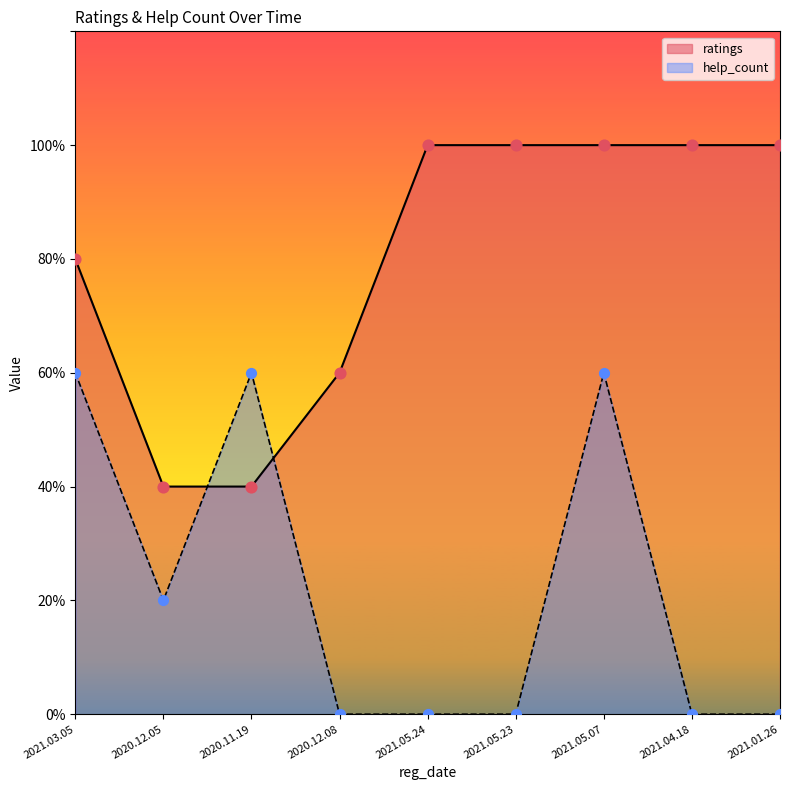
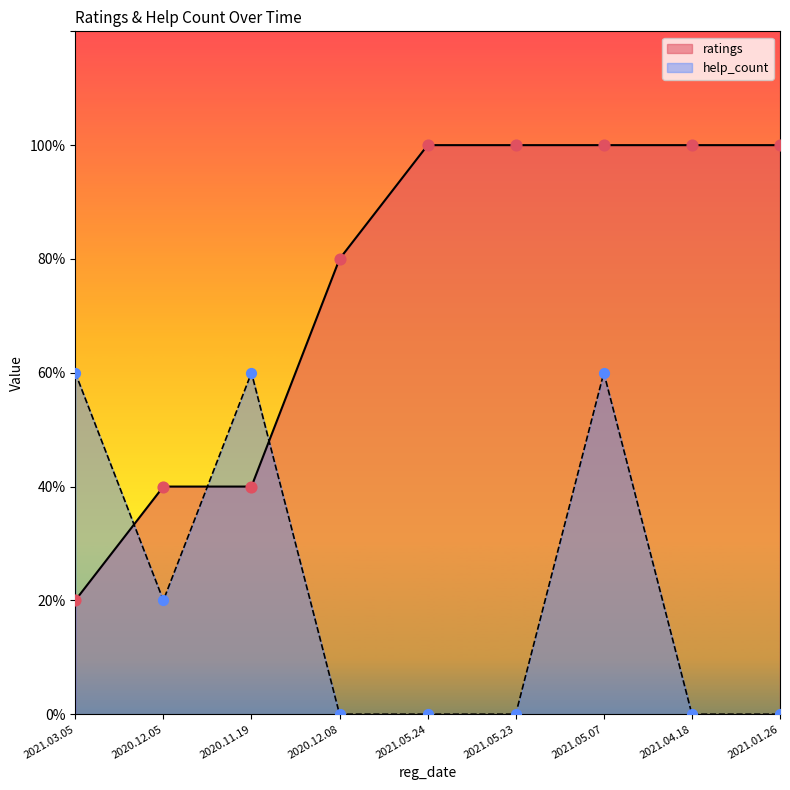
  {
    "ratings": {
-     "2021.03.05": "80%",
+     "2021.03.05": "20%",
      "2020.12.05": "40%",
      "2020.11.19": "40%",
-     "2020.12.08": "60%",
+     "2020.12.08": "80%",
      "2021.05.24": "100%",
      "2021.05.23": "100%",
      "2021.05.07": "100%",
      "2021.04.18": "100%",
      "2021.01.26": "100%"
    },
    "help_count": {
      "2021.03.05": "60%",
      "2020.12.05": "20%",
      "2020.11.19": "60%",
      "2020.12.08": "0%",
      "2021.05.24": "0%",
      "2021.05.23": "0%",
      "2021.05.07": "60%",
      "2021.04.18": "0%",
      "2021.01.26": "0%"
    }
  }
